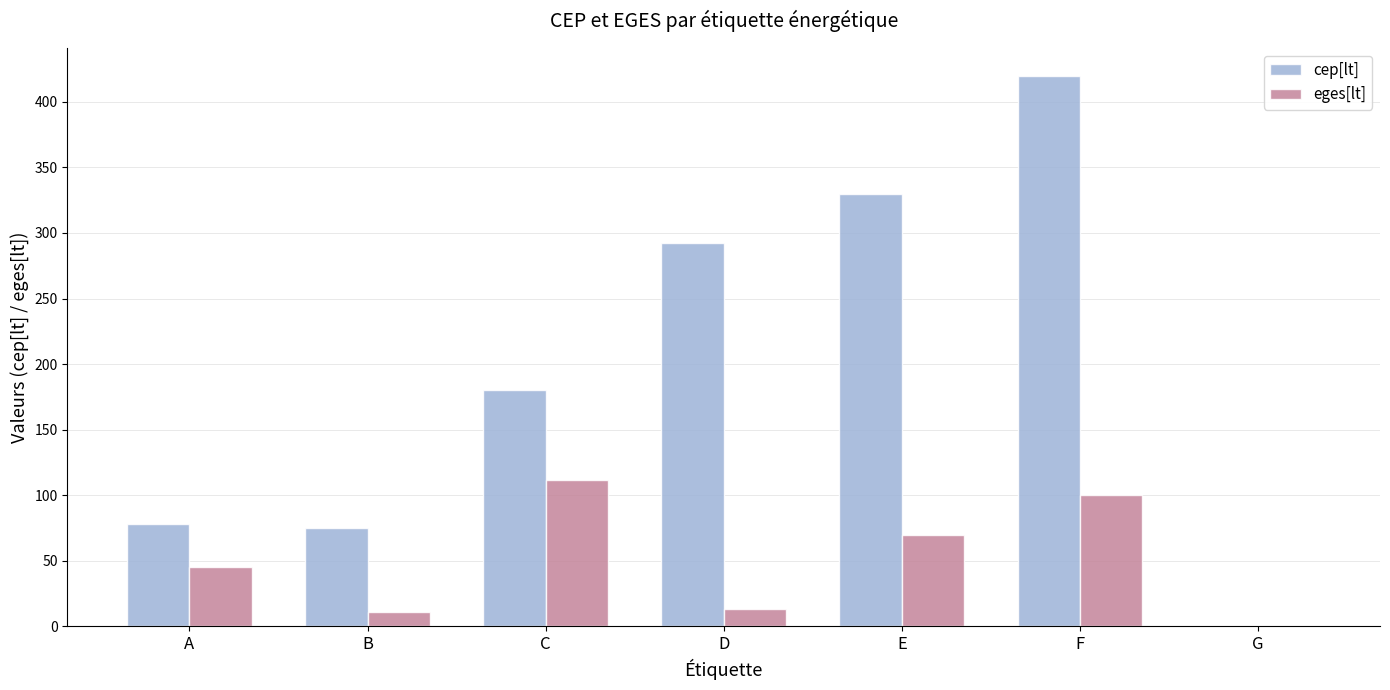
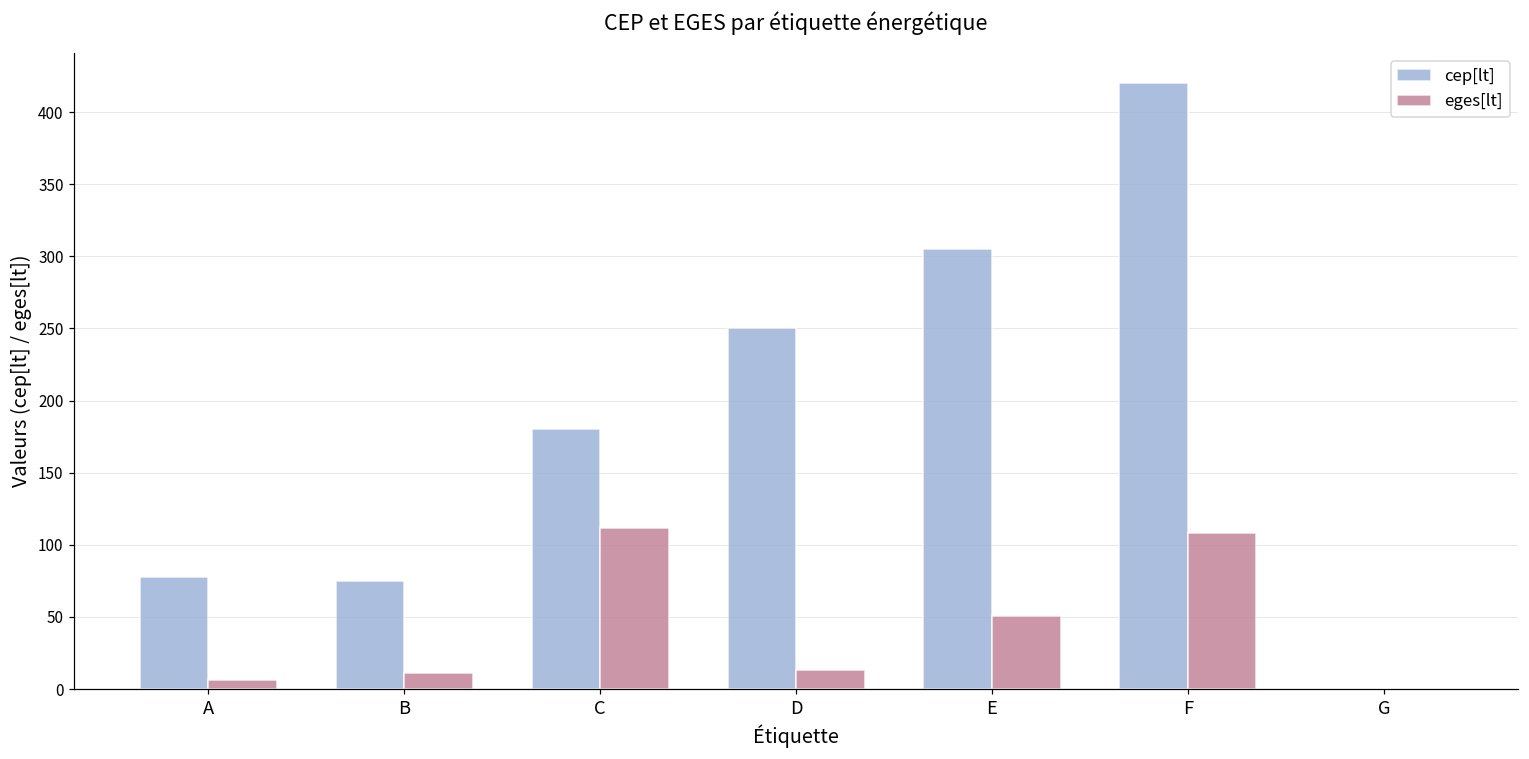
  {
    "cep[lt]": {
      "A": 78,
      "B": 75,
      "C": 180,
-     "D": 292,
-     "E": 330,
+     "D": 250,
+     "E": 305,
      "F": 420,
      "G": 0
    },
    "eges[lt]": {
-     "A": 45,
+     "A": 6,
      "B": 11,
      "C": 112,
      "D": 13,
-     "E": 70,
-     "F": 100,
+     "E": 51,
+     "F": 108,
      "G": 0
    }
  }
